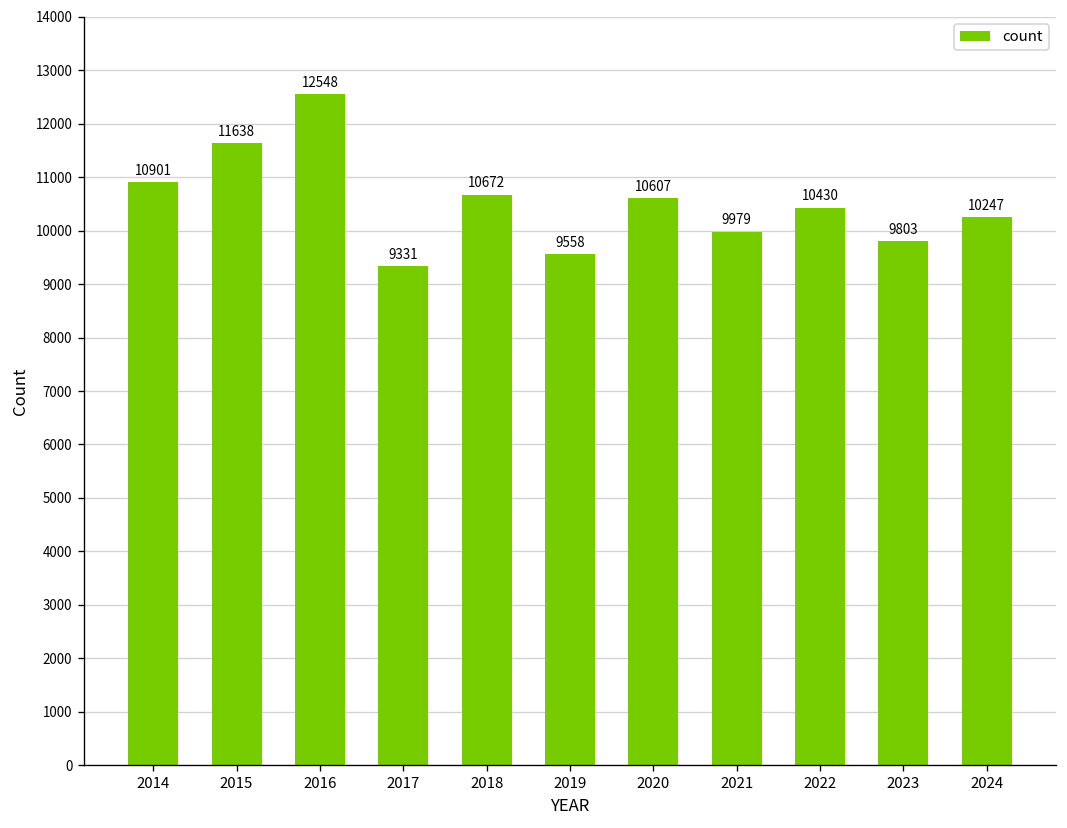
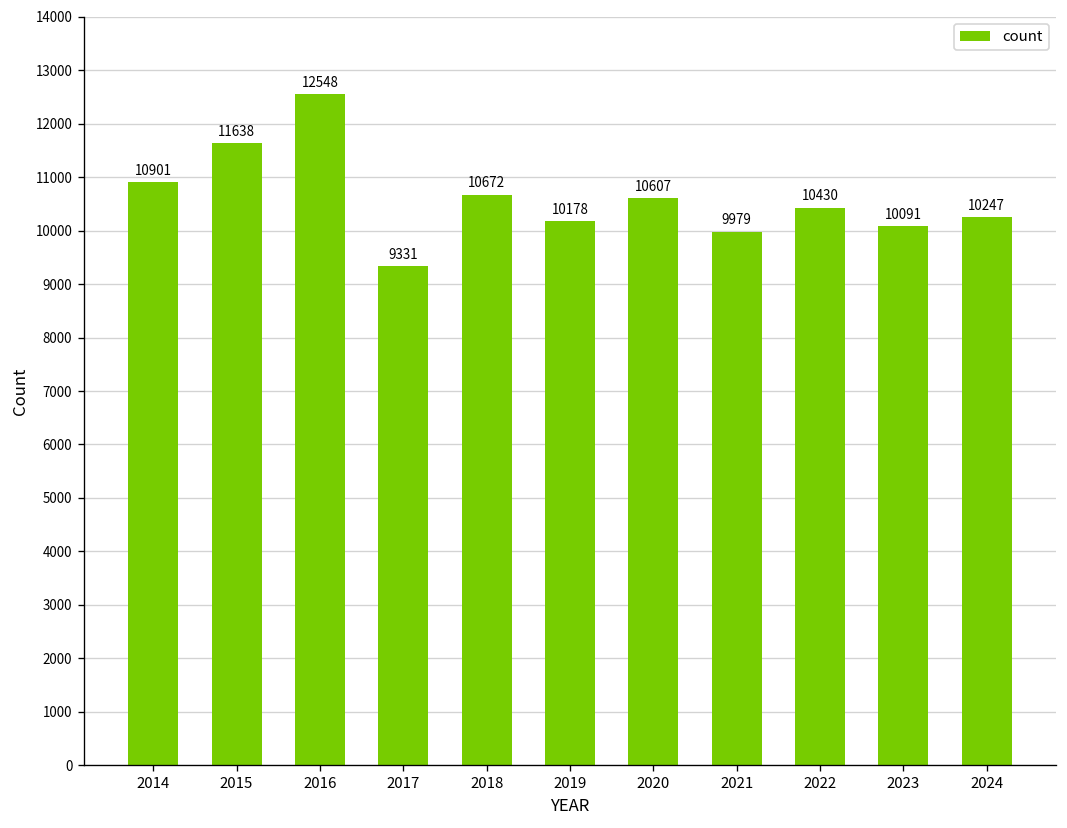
  {
    "2014": 10901,
    "2015": 11638,
    "2016": 12548,
    "2017": 9331,
    "2018": 10672,
-   "2019": 9558,
+   "2019": 10178,
    "2020": 10607,
    "2021": 9979,
    "2022": 10430,
-   "2023": 9803,
+   "2023": 10091,
    "2024": 10247
  }
